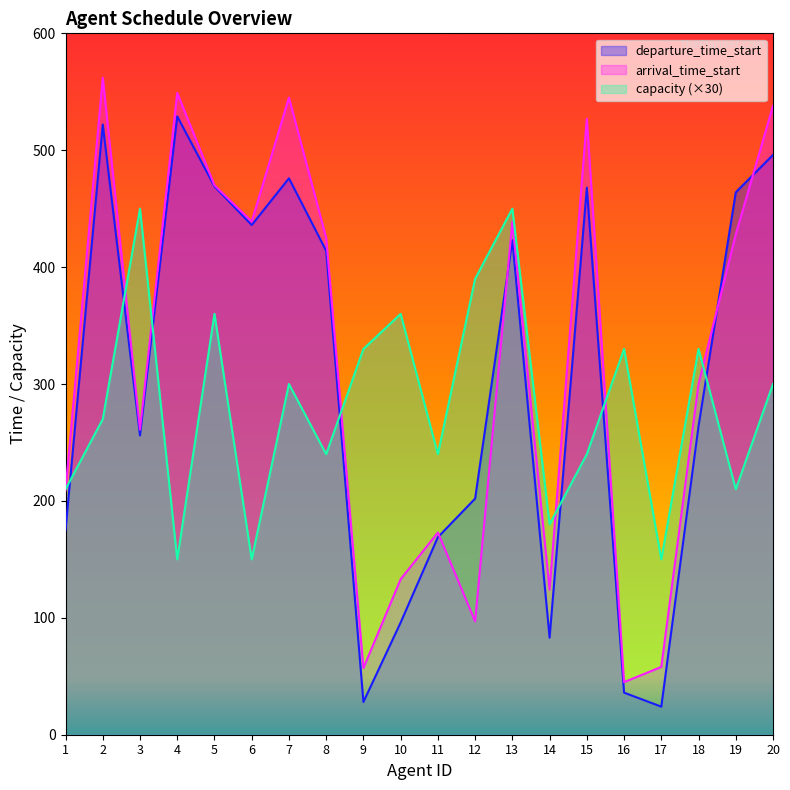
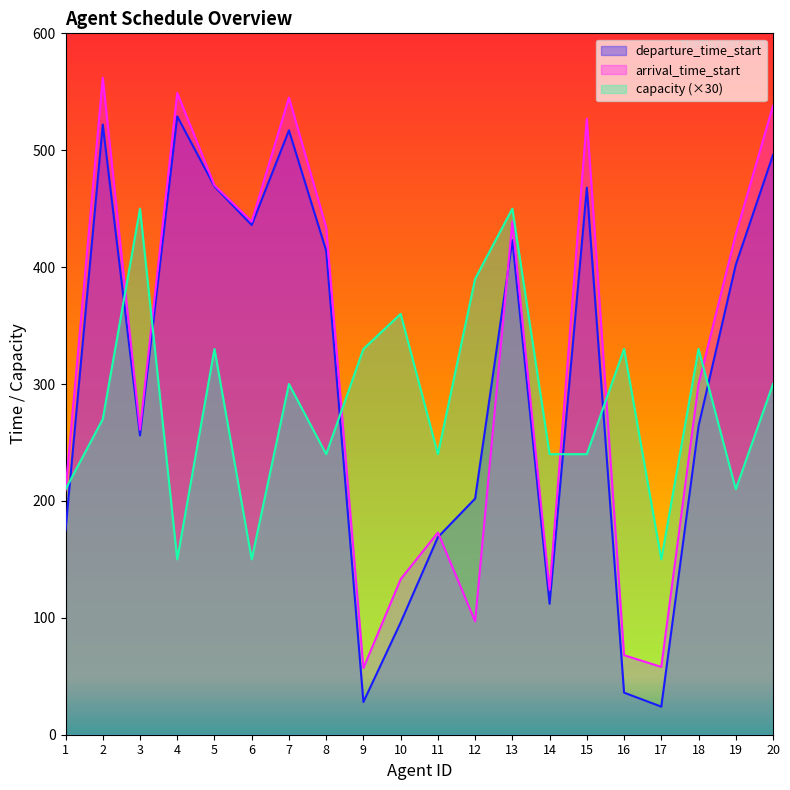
  {
    "departure_time_start": {
      "1": 175,
      "2": 522,
      "3": 256,
      "4": 529,
      "6": 436,
-     "7": 476,
+     "7": 517,
      "8": 414,
      "9": 28,
      "10": 96,
      "11": 169,
      "12": 202,
      "13": 423,
-     "14": 83,
+     "14": 112,
      "15": 468,
      "16": 36,
      "17": 24,
      "18": 264,
-     "19": 464,
+     "19": 402,
      "20": 496
    },
    "arrival_time_start": {
      "2": 562,
      "3": 261,
      "4": 549,
      "6": 439,
      "7": 545,
-     "8": 425,
+     "8": 434,
      "9": 57,
      "10": 133,
      "11": 173,
      "12": 97,
      "13": 439,
      "14": 124,
      "15": 527,
-     "16": 45,
+     "16": 68,
      "17": 58,
      "18": 300,
      "19": 428,
      "20": 538
    },
    "capacity (×30)": {
      "2": 270,
      "3": 450,
      "4": 150,
-     "5": 360,
+     "5": 330,
      "6": 150,
      "7": 300,
      "8": 240,
      "9": 330,
      "10": 360,
      "11": 240,
      "12": 390,
      "13": 450,
-     "14": 180,
+     "14": 240,
      "15": 240,
      "16": 330,
      "17": 150,
      "18": 330,
      "19": 210,
      "20": 300
    }
  }
